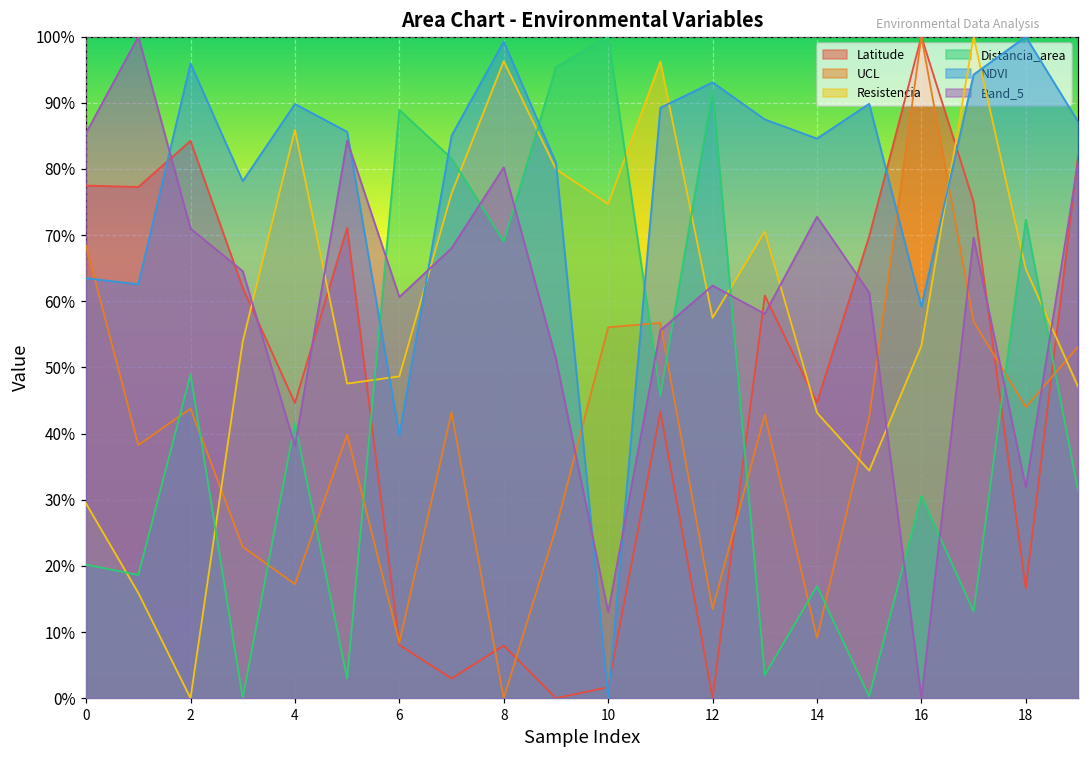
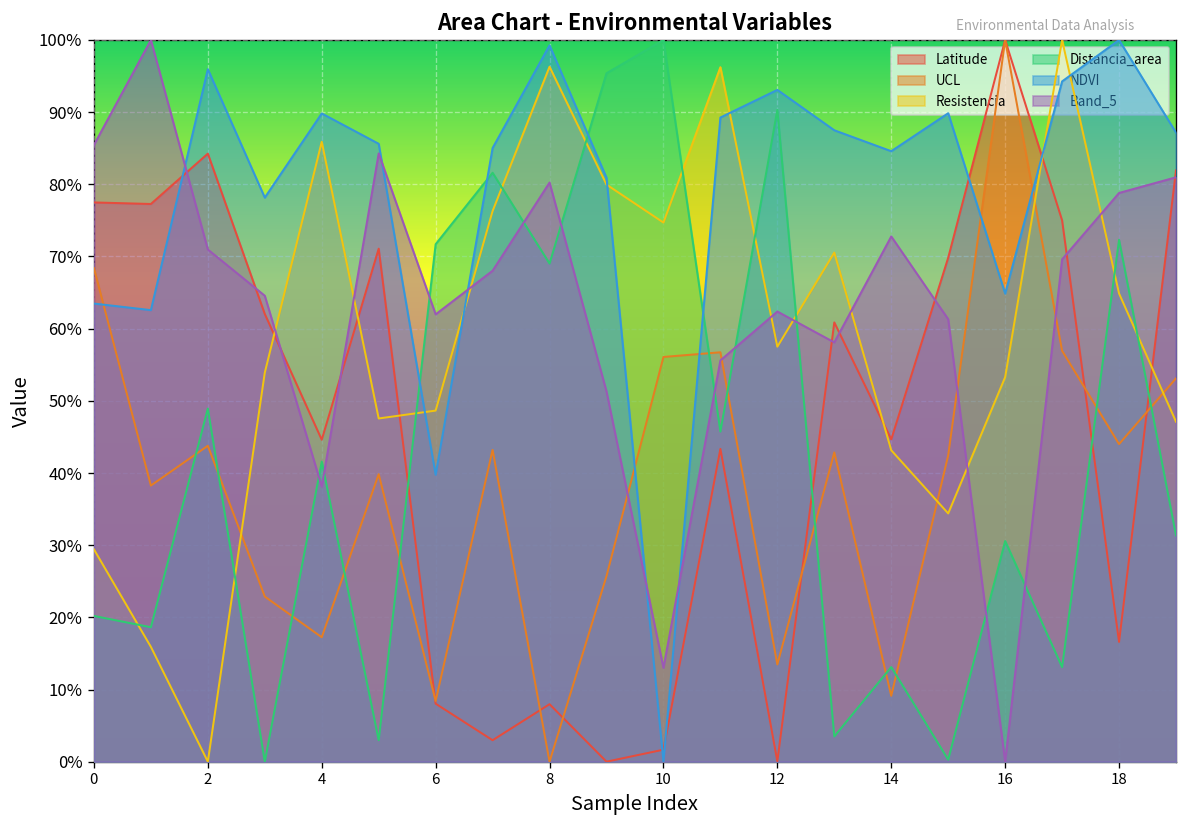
  {
    "Distancia_area": {
      "0": "20%",
      "2": "49%",
      "4": "42%",
-     "6": "89%",
+     "6": "72%",
      "8": "69%",
      "10": "100%",
-     "12": "92%",
-     "14": "17%",
+     "12": "90%",
+     "14": "13%",
      "16": "31%",
      "18": "72%"
    },
    "NDVI": {
      "0": "63%",
      "2": "96%",
      "4": "90%",
      "6": "40%",
      "8": "99%",
      "10": "0%",
      "12": "93%",
      "14": "85%",
-     "16": "59%",
+     "16": "65%",
      "18": "100%"
    },
    "Band_5": {
      "0": "85%",
      "2": "71%",
      "4": "38%",
-     "6": "61%",
+     "6": "62%",
      "8": "80%",
      "10": "13%",
      "12": "62%",
      "14": "73%",
      "16": "0%",
-     "18": "32%"
+     "18": "79%"
    }
  }
